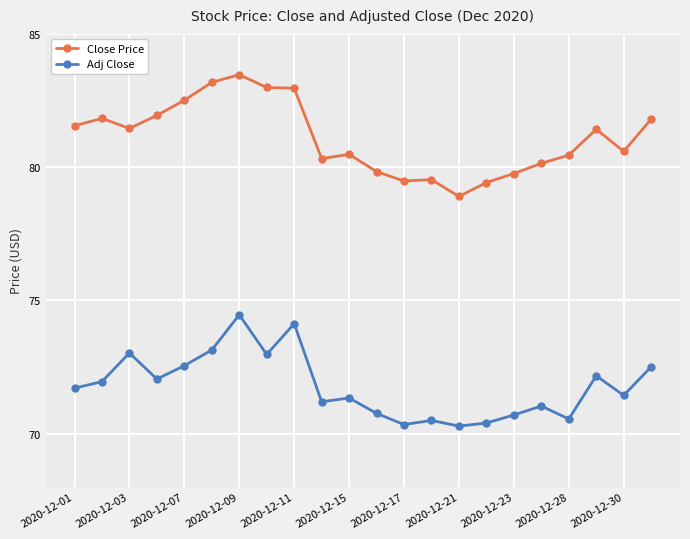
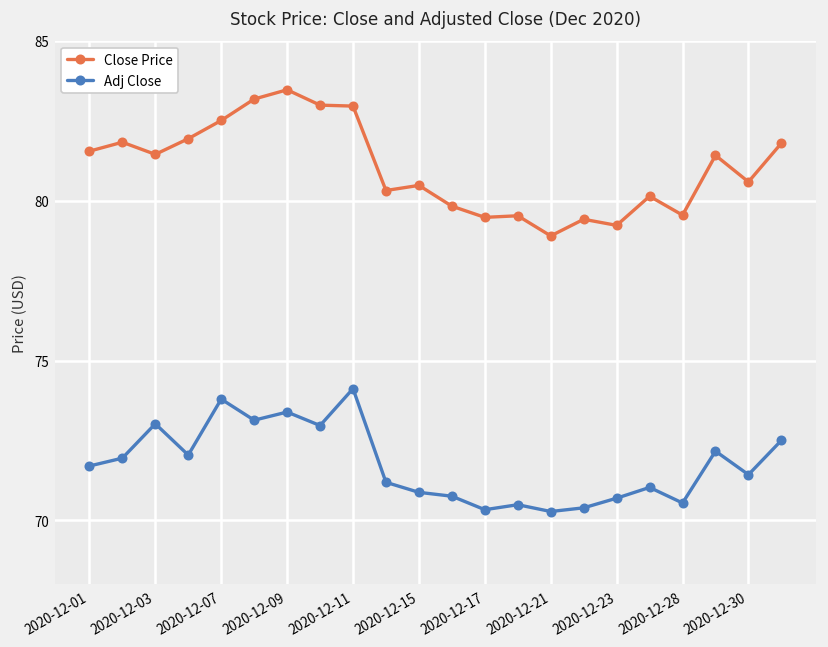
  {
    "Close Price": {
      "2020-12-01": 81.6,
      "2020-12-03": 81.5,
      "2020-12-07": 82.5,
      "2020-12-09": 83.5,
      "2020-12-11": 83.0,
      "2020-12-15": 80.5,
      "2020-12-17": 79.5,
      "2020-12-21": 78.9,
-     "2020-12-23": 79.8,
-     "2020-12-28": 80.5,
+     "2020-12-23": 79.2,
+     "2020-12-28": 79.6,
      "2020-12-30": 80.6
    },
    "Adj Close": {
      "2020-12-01": 71.7,
      "2020-12-03": 73.0,
-     "2020-12-07": 72.5,
-     "2020-12-09": 74.5,
+     "2020-12-07": 73.8,
+     "2020-12-09": 73.4,
      "2020-12-11": 74.1,
-     "2020-12-15": 71.3,
+     "2020-12-15": 70.9,
      "2020-12-17": 70.3,
      "2020-12-21": 70.3,
      "2020-12-23": 70.7,
      "2020-12-28": 70.5,
      "2020-12-30": 71.4
    }
  }
